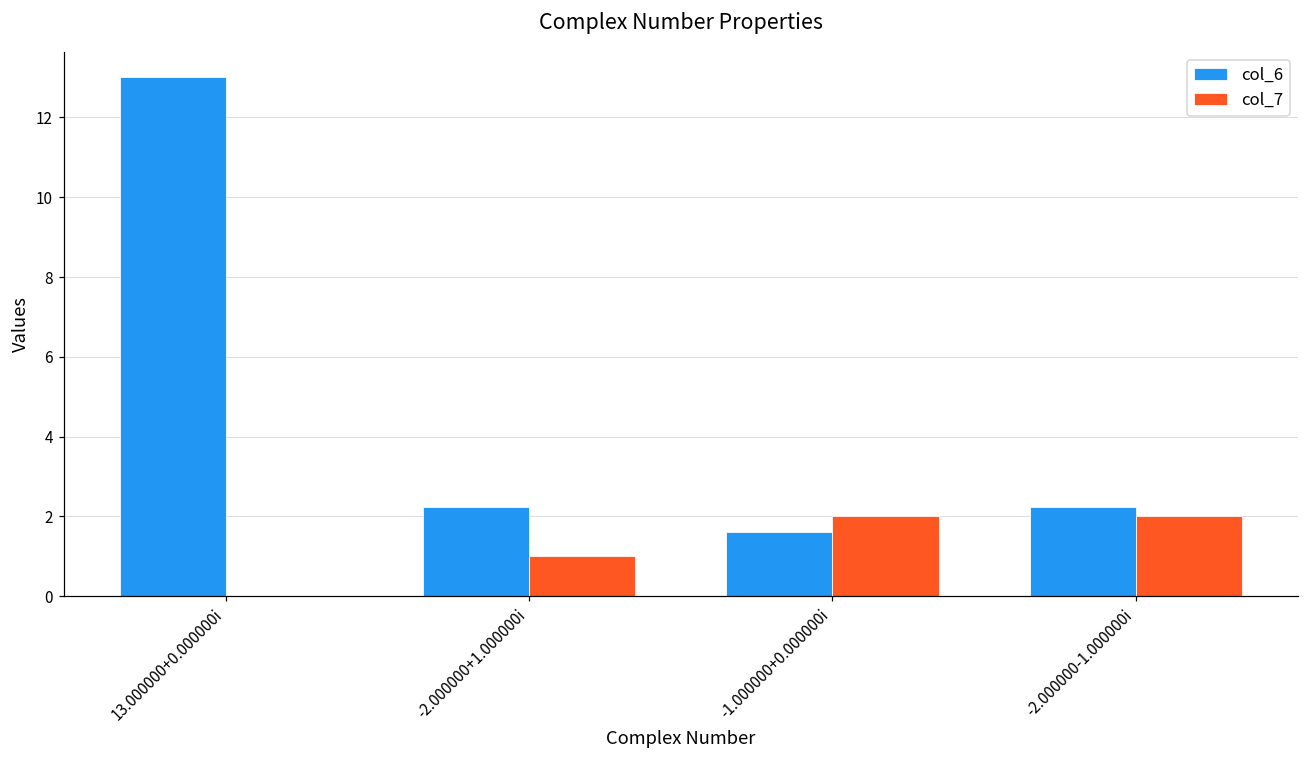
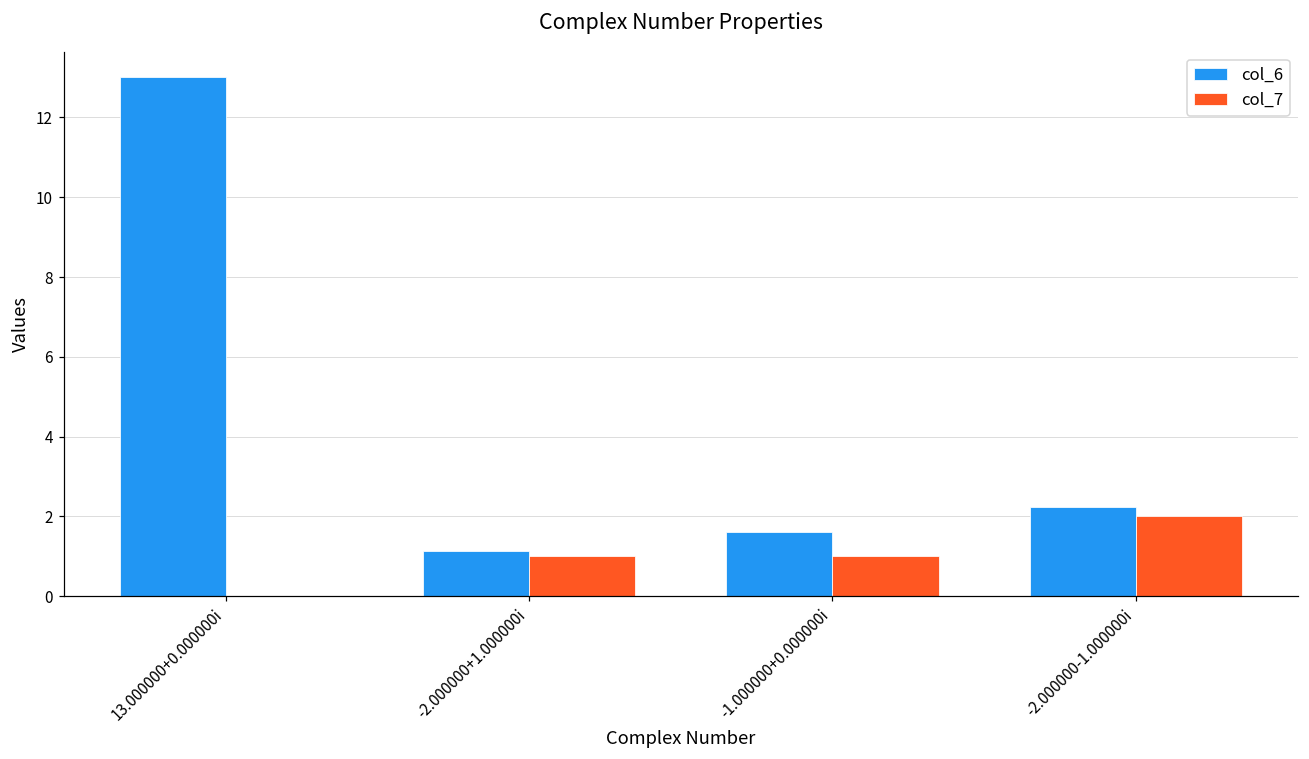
  {
    "col_6": {
      "13.000000+0.000000i": 13.0,
-     "-2.000000+1.000000i": 2.2,
+     "-2.000000+1.000000i": 1.1,
      "-1.000000+0.000000i": 1.6,
      "-2.000000-1.000000i": 2.2
    },
    "col_7": {
      "13.000000+0.000000i": 0,
      "-2.000000+1.000000i": 1,
-     "-1.000000+0.000000i": 2,
+     "-1.000000+0.000000i": 1,
      "-2.000000-1.000000i": 2
    }
  }
